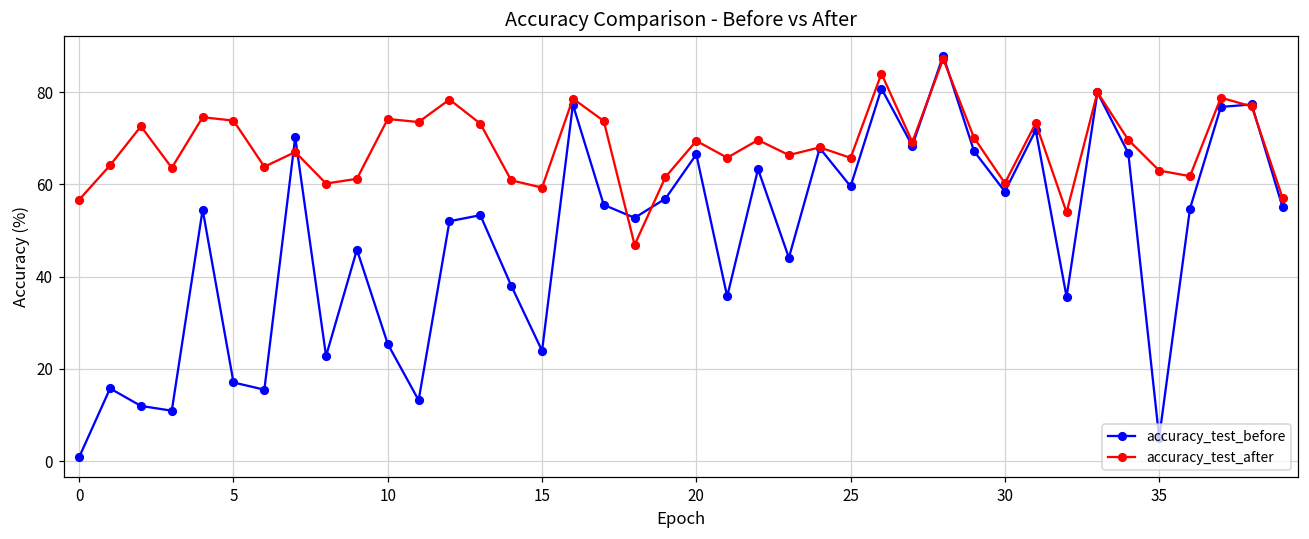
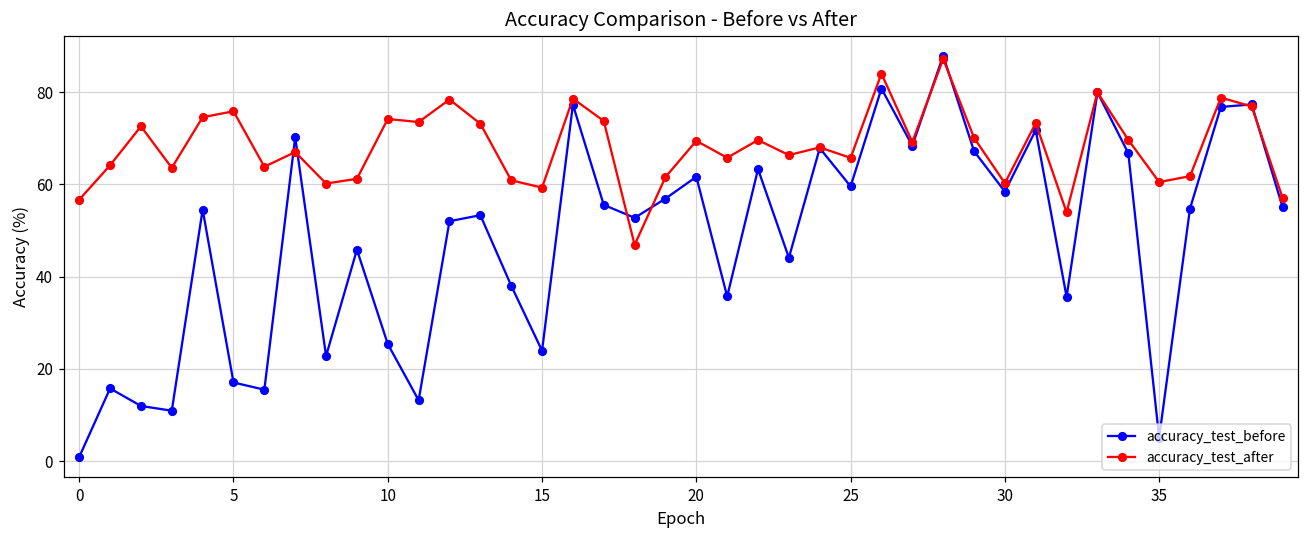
  {
    "accuracy_test_before": {
      "0": 1,
      "5": 17,
      "10": 25,
      "15": 24,
-     "20": 67,
+     "20": 62,
      "25": 60,
      "30": 58
    },
    "accuracy_test_after": {
      "0": 57,
-     "5": 74,
+     "5": 76,
      "10": 74,
      "15": 59,
      "20": 69,
      "25": 66,
      "30": 60,
-     "35": 63
+     "35": 61
    }
  }
